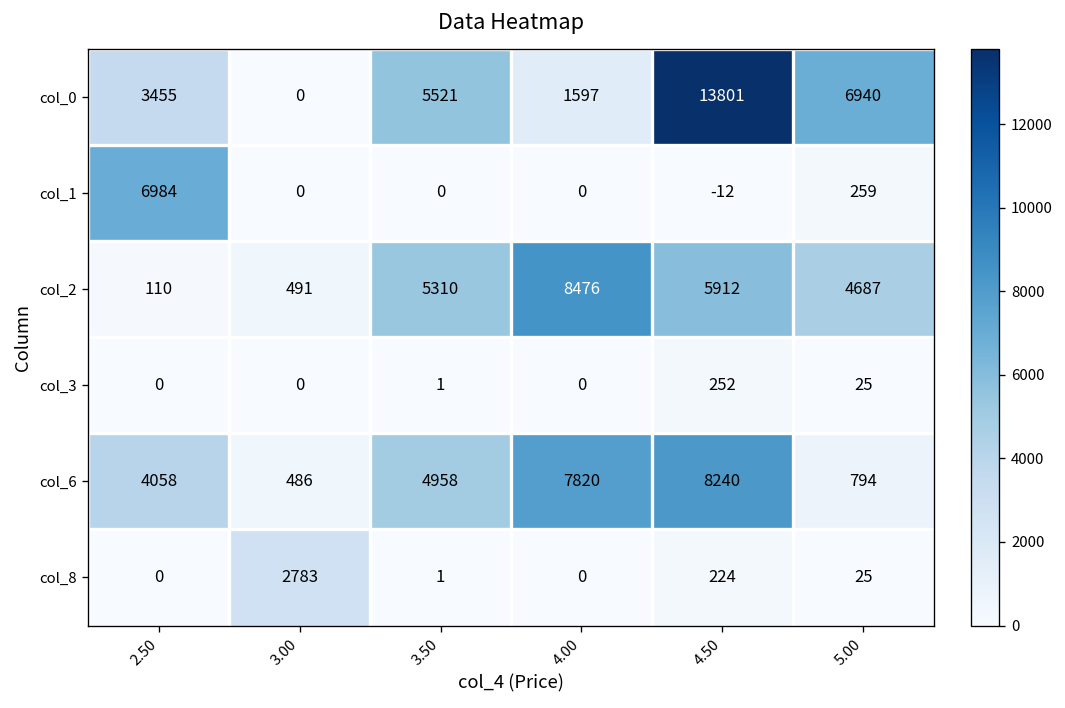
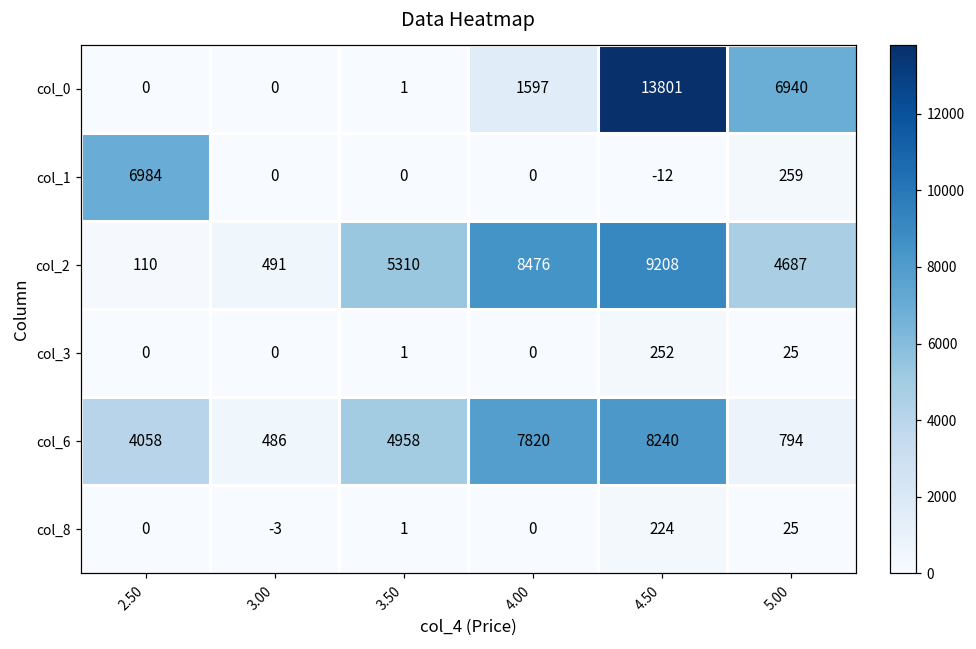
  {
    "col_0": {
-     "2.50": 3455,
+     "2.50": 0,
      "3.00": 0,
-     "3.50": 5521,
+     "3.50": 1,
      "4.00": 1597,
      "4.50": 13801,
      "5.00": 6940
    },
    "col_1": {
      "2.50": 6984,
      "3.00": 0,
      "3.50": 0,
      "4.00": 0,
      "4.50": -12,
      "5.00": 259
    },
    "col_2": {
      "2.50": 110,
      "3.00": 491,
      "3.50": 5310,
      "4.00": 8476,
-     "4.50": 5912,
+     "4.50": 9208,
      "5.00": 4687
    },
    "col_3": {
      "2.50": 0,
      "3.00": 0,
      "3.50": 1,
      "4.00": 0,
      "4.50": 252,
      "5.00": 25
    },
    "col_6": {
      "2.50": 4058,
      "3.00": 486,
      "3.50": 4958,
      "4.00": 7820,
      "4.50": 8240,
      "5.00": 794
    },
    "col_8": {
      "2.50": 0,
-     "3.00": 2783,
+     "3.00": -3,
      "3.50": 1,
      "4.00": 0,
      "4.50": 224,
      "5.00": 25
    }
  }
